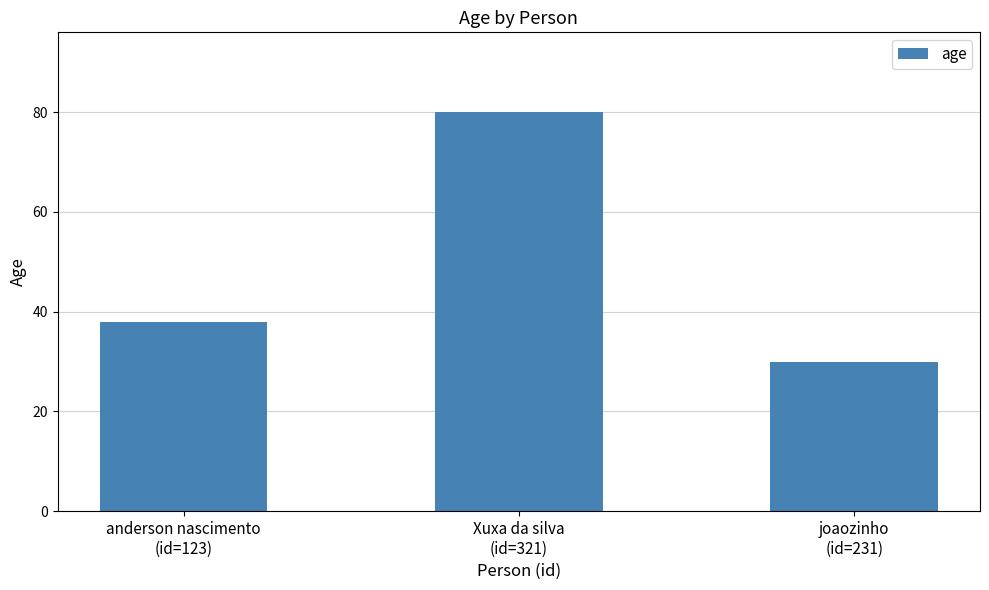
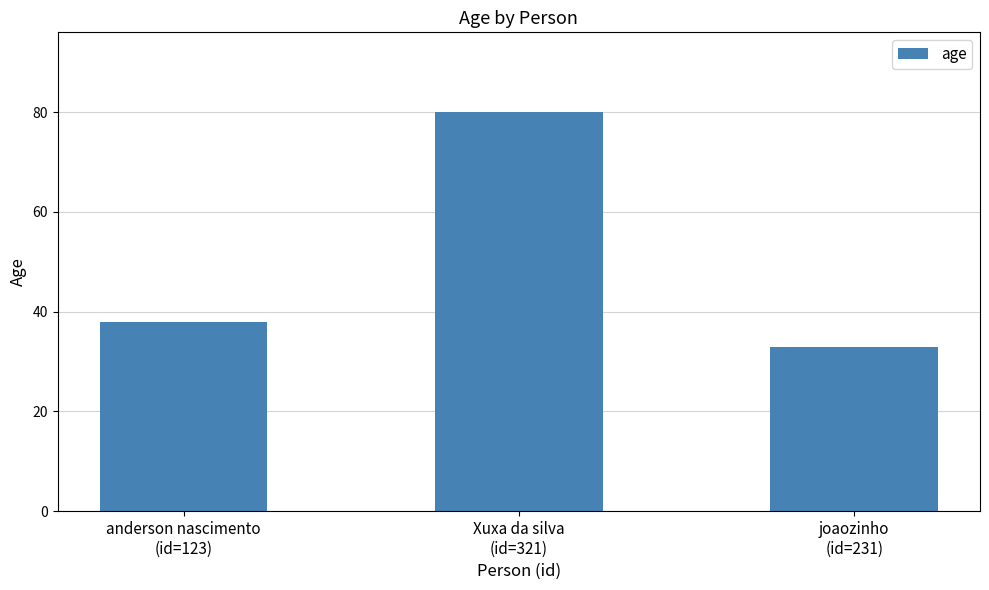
  {
    "anderson nascimento (id=123)": 38,
    "Xuxa da silva (id=321)": 80,
-   "joaozinho (id=231)": 30
+   "joaozinho (id=231)": 33
  }
